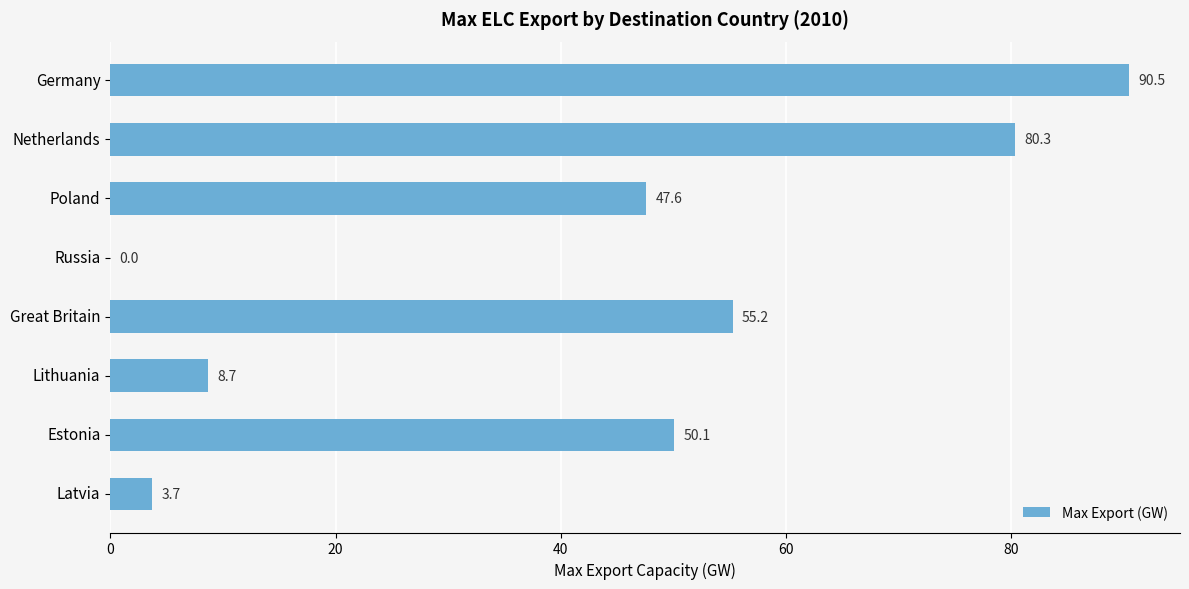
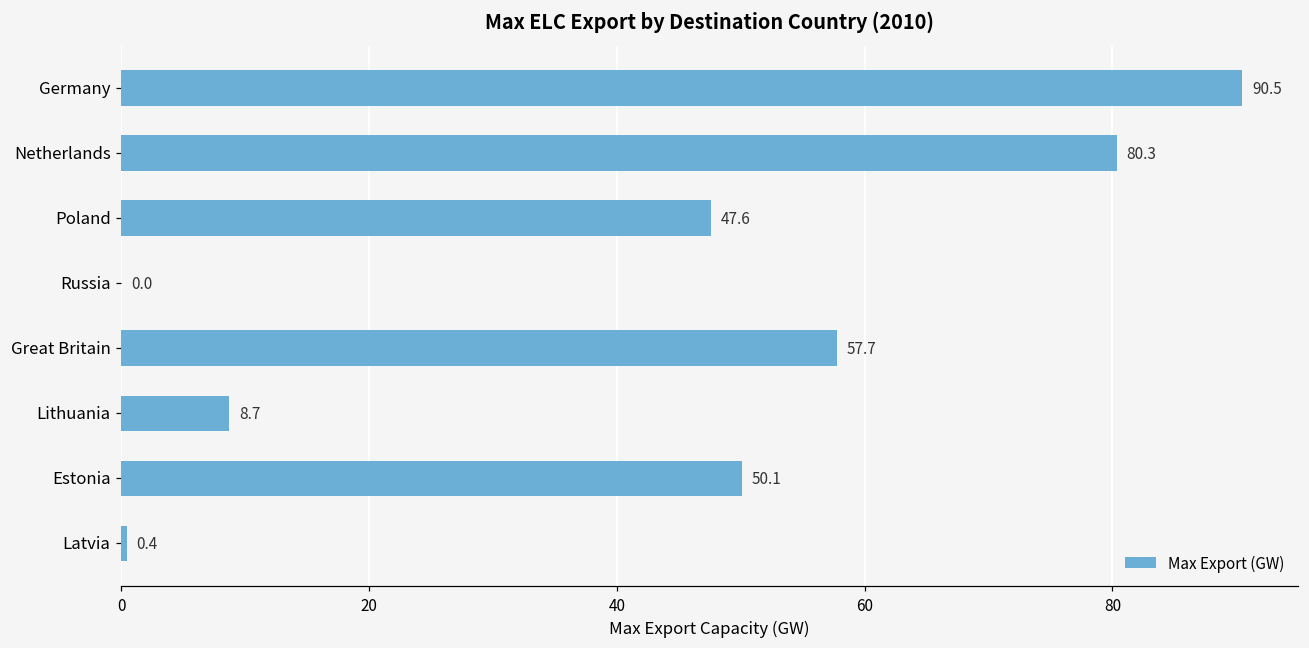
  {
    "Germany": 90.5,
    "Netherlands": 80.3,
    "Poland": 47.6,
    "Russia": 0.0,
-   "Great Britain": 55.2,
+   "Great Britain": 57.7,
    "Lithuania": 8.7,
    "Estonia": 50.1,
-   "Latvia": 3.7
+   "Latvia": 0.4
  }
